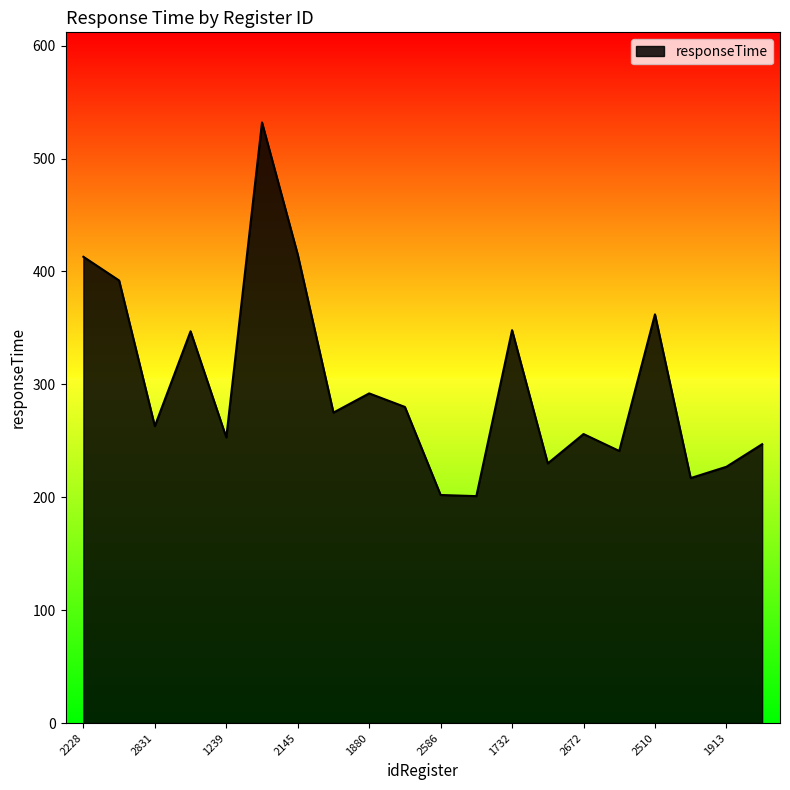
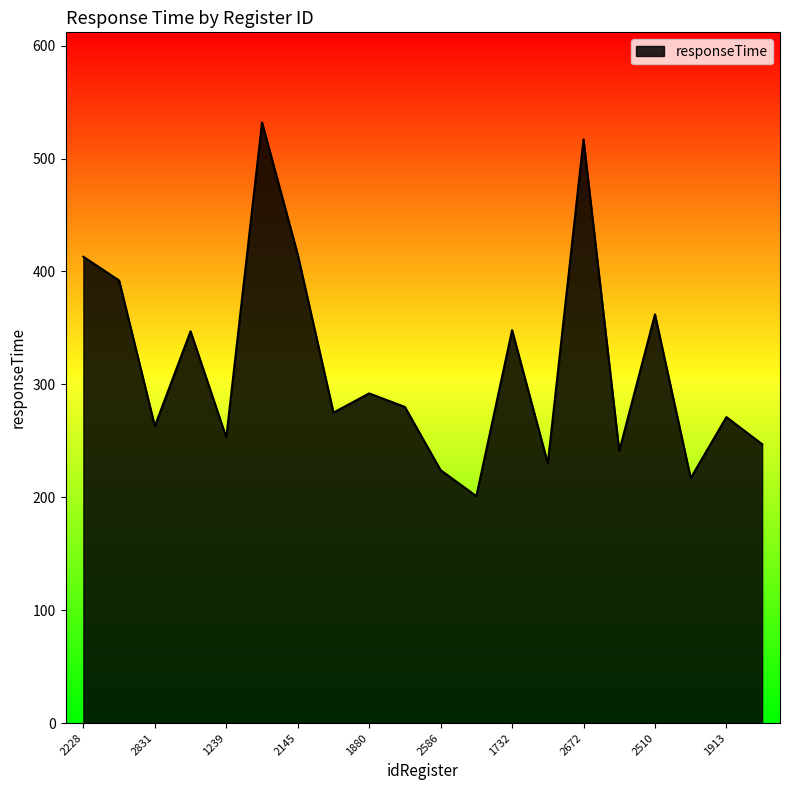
  {
    "2228": 413,
    "2831": 263,
    "1239": 253,
    "2145": 415,
    "1880": 292,
-   "2586": 202,
+   "2586": 224,
    "1732": 348,
-   "2672": 256,
+   "2672": 517,
    "2510": 362,
-   "1913": 227
+   "1913": 271
  }
